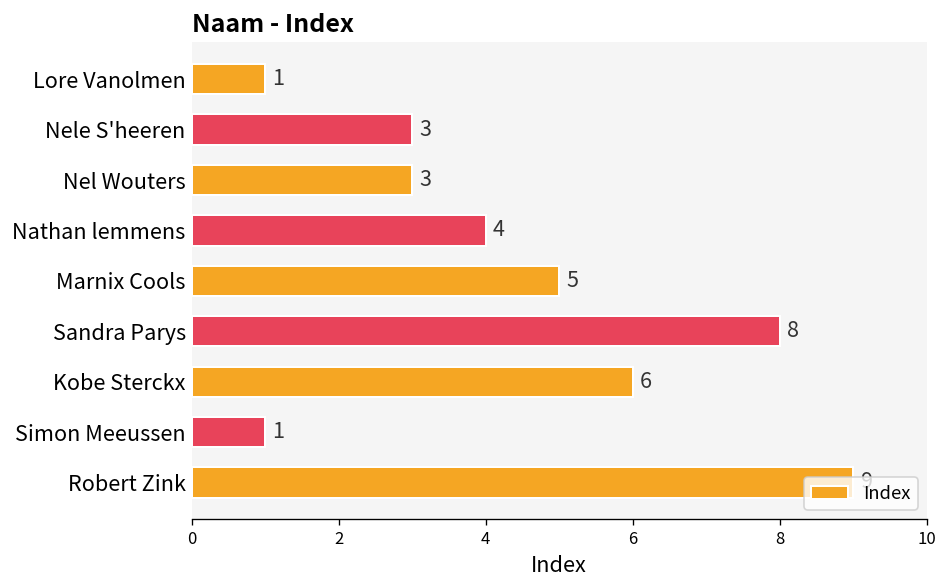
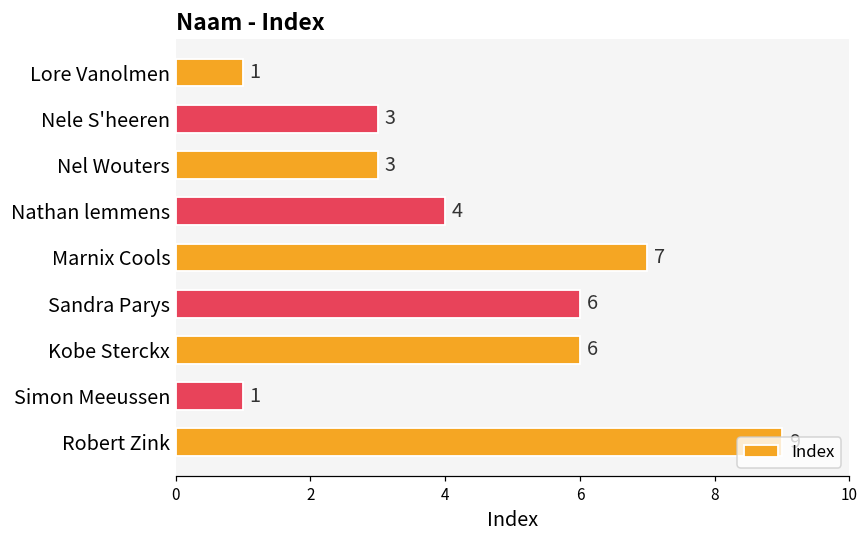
  {
    "Lore Vanolmen": 1,
    "Nele S'heeren": 3,
    "Nel Wouters": 3,
    "Nathan lemmens": 4,
-   "Marnix Cools": 5,
-   "Sandra Parys": 8,
+   "Marnix Cools": 7,
+   "Sandra Parys": 6,
    "Kobe Sterckx": 6,
    "Simon Meeussen": 1
  }
